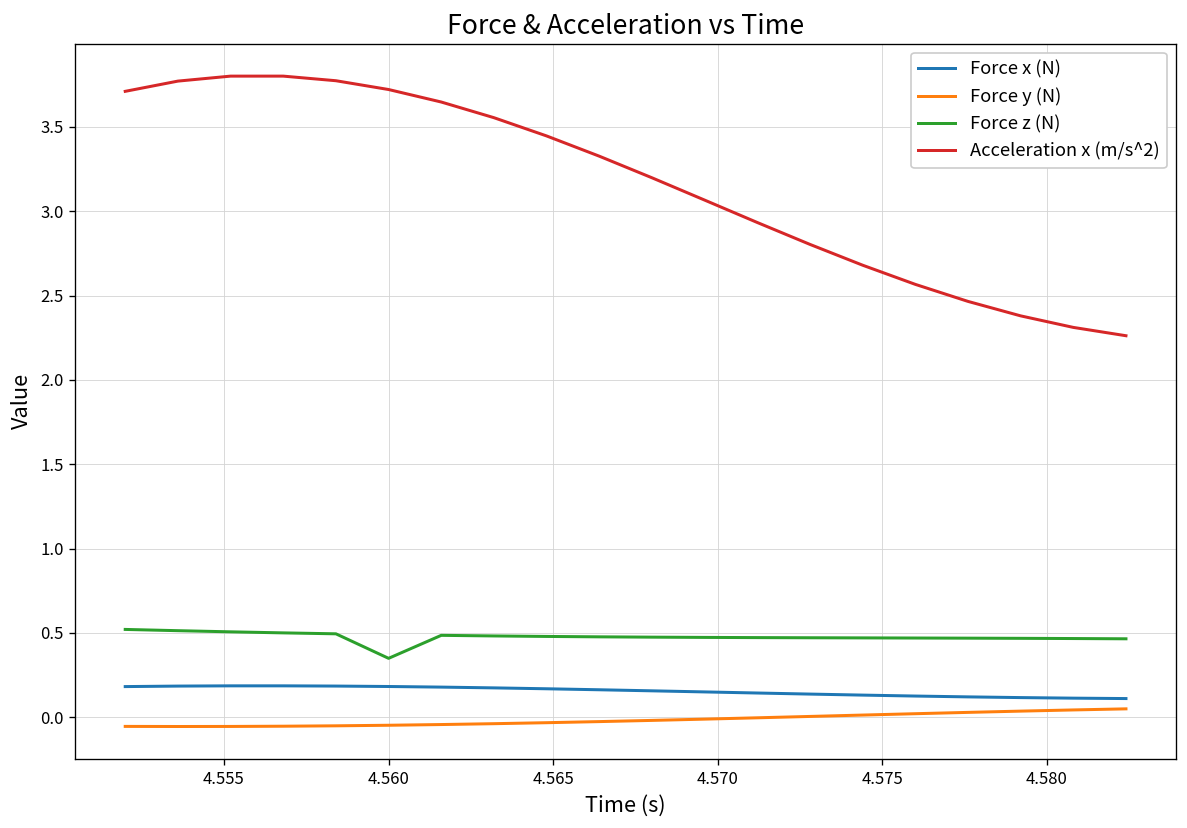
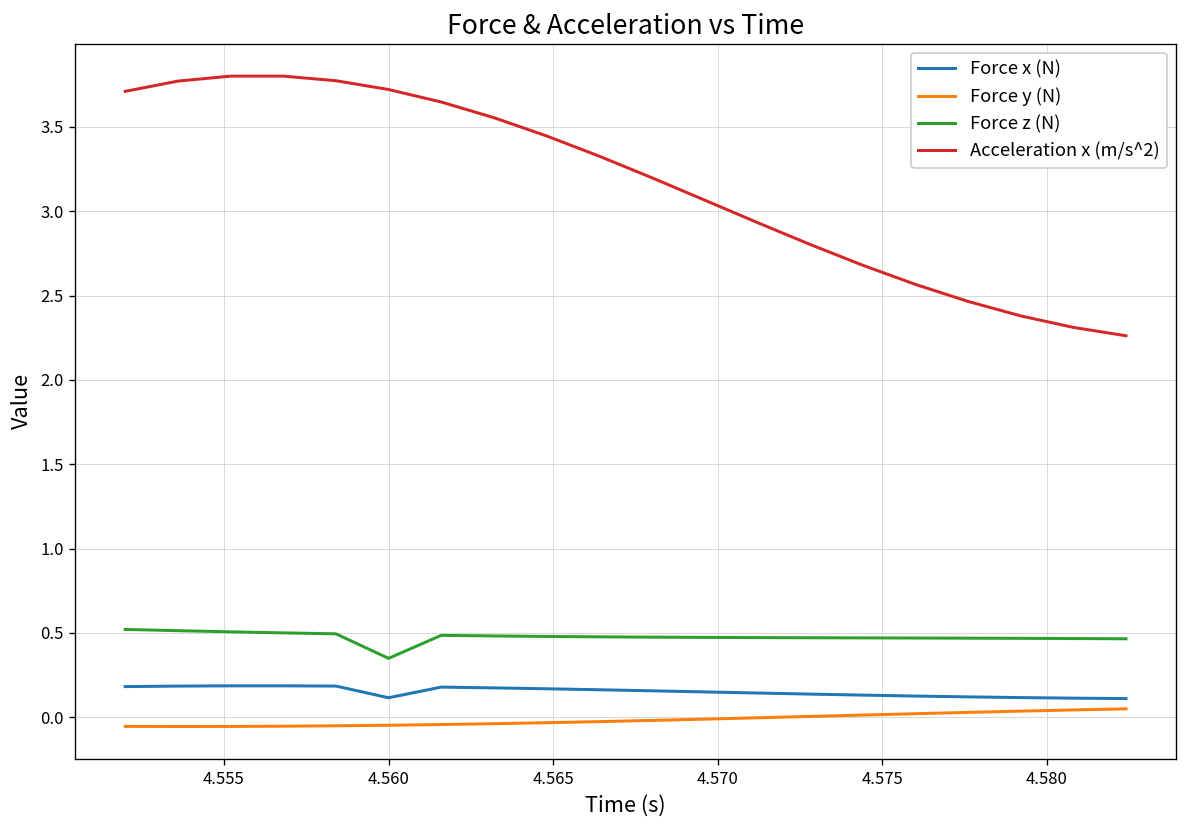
  {
    "Force x (N)": {
-     "4.560": 0.18
+     "4.560": 0.12
    },
    "Force y (N)": {
      "4.560": -0.05
    },
    "Force z (N)": {
      "4.560": 0.35
    },
    "Acceleration x (m/s^2)": {
      "4.560": 3.72
    }
  }
